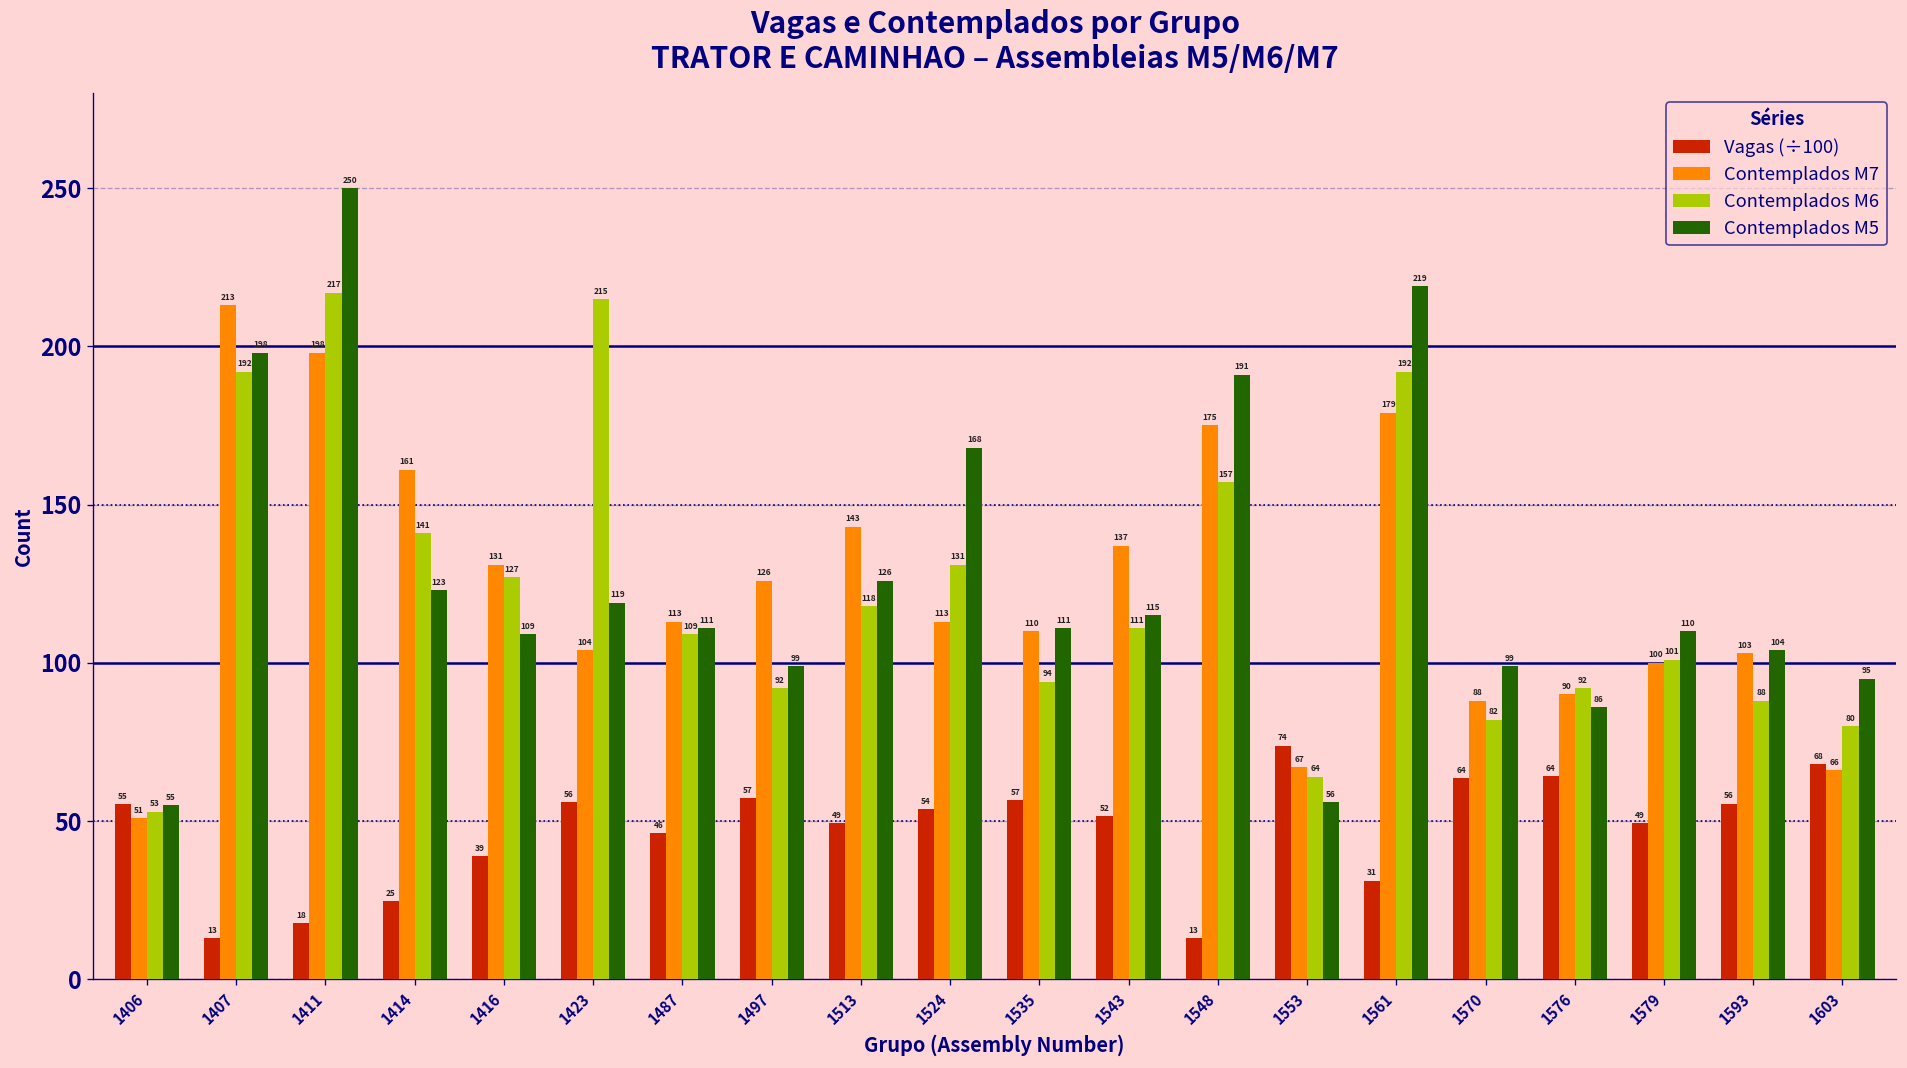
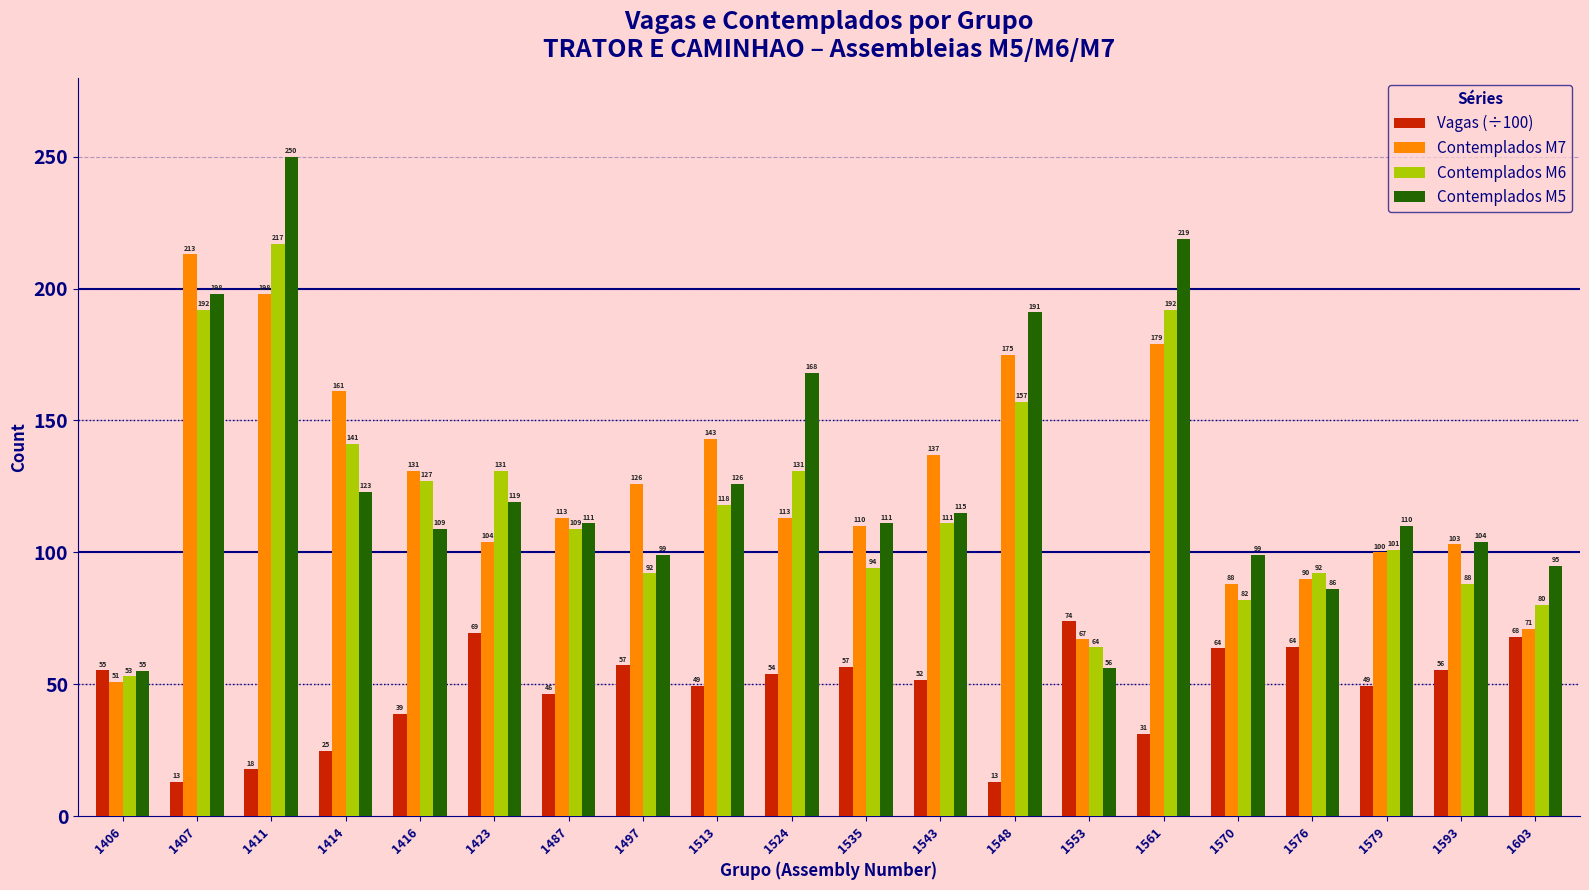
  {
    "Vagas (÷100)": {
      "1406": 55,
      "1407": 13,
      "1411": 18,
      "1414": 25,
      "1416": 39,
-     "1423": 56,
+     "1423": 69,
      "1487": 46,
      "1497": 57,
      "1513": 49,
      "1524": 54,
      "1535": 57,
      "1543": 52,
      "1548": 13,
      "1553": 74,
      "1561": 31,
      "1570": 64,
      "1576": 64,
      "1579": 49,
      "1593": 56,
      "1603": 68
    },
    "Contemplados M7": {
      "1406": 51,
      "1407": 213,
      "1411": 198,
      "1414": 161,
      "1416": 131,
      "1423": 104,
      "1487": 113,
      "1497": 126,
      "1513": 143,
      "1524": 113,
      "1535": 110,
      "1543": 137,
      "1548": 175,
      "1553": 67,
      "1561": 179,
      "1570": 88,
      "1576": 90,
      "1579": 100,
      "1593": 103,
-     "1603": 66
+     "1603": 71
    },
    "Contemplados M6": {
      "1406": 53,
      "1407": 192,
      "1411": 217,
      "1414": 141,
      "1416": 127,
-     "1423": 215,
+     "1423": 131,
      "1487": 109,
      "1497": 92,
      "1513": 118,
      "1524": 131,
      "1535": 94,
      "1543": 111,
      "1548": 157,
      "1553": 64,
      "1561": 192,
      "1570": 82,
      "1576": 92,
      "1579": 101,
      "1593": 88,
      "1603": 80
    },
    "Contemplados M5": {
      "1406": 55,
      "1407": 198,
      "1411": 250,
      "1414": 123,
      "1416": 109,
      "1423": 119,
      "1487": 111,
      "1497": 99,
      "1513": 126,
      "1524": 168,
      "1535": 111,
      "1543": 115,
      "1548": 191,
      "1553": 56,
      "1561": 219,
      "1570": 99,
      "1576": 86,
      "1579": 110,
      "1593": 104,
      "1603": 95
    }
  }
